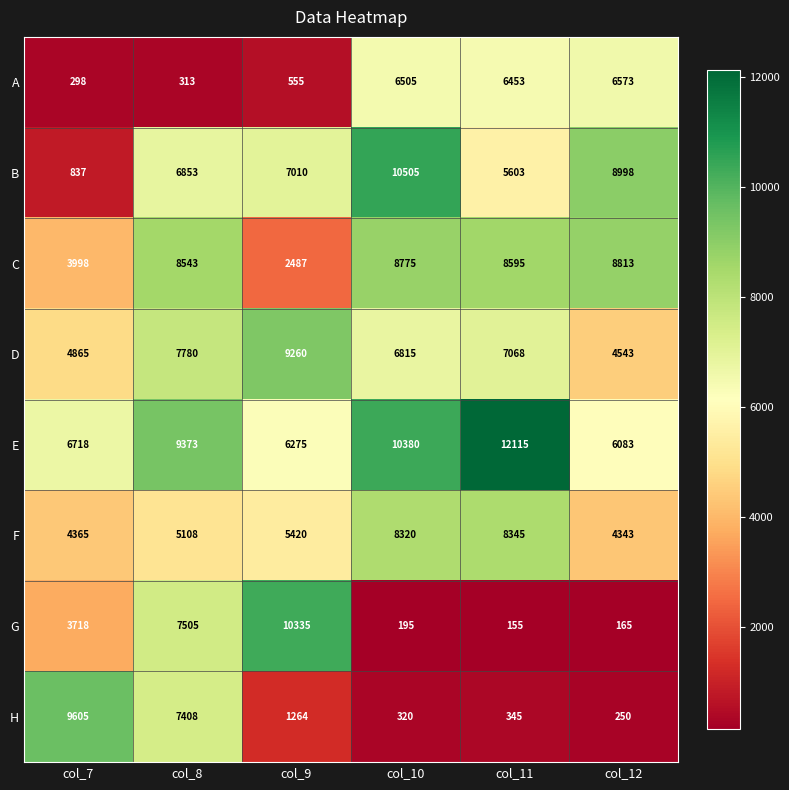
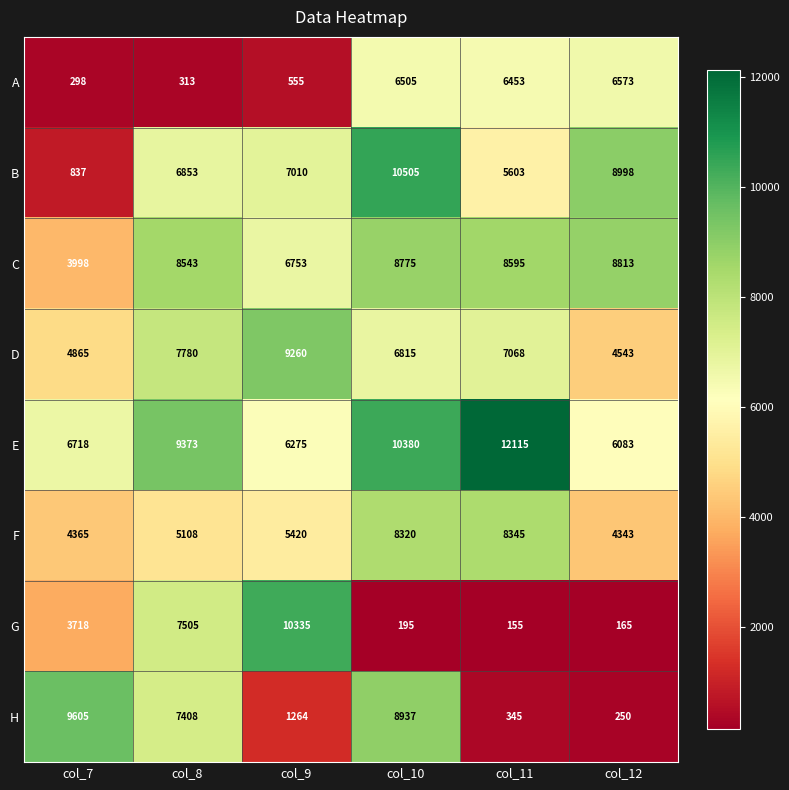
  {
    "A": {
      "col_7": 298,
      "col_8": 313,
      "col_9": 555,
      "col_10": 6505,
      "col_11": 6453,
      "col_12": 6573
    },
    "B": {
      "col_7": 837,
      "col_8": 6853,
      "col_9": 7010,
      "col_10": 10505,
      "col_11": 5603,
      "col_12": 8998
    },
    "C": {
      "col_7": 3998,
      "col_8": 8543,
-     "col_9": 2487,
+     "col_9": 6753,
      "col_10": 8775,
      "col_11": 8595,
      "col_12": 8813
    },
    "D": {
      "col_7": 4865,
      "col_8": 7780,
      "col_9": 9260,
      "col_10": 6815,
      "col_11": 7068,
      "col_12": 4543
    },
    "E": {
      "col_7": 6718,
      "col_8": 9373,
      "col_9": 6275,
      "col_10": 10380,
      "col_11": 12115,
      "col_12": 6083
    },
    "F": {
      "col_7": 4365,
      "col_8": 5108,
      "col_9": 5420,
      "col_10": 8320,
      "col_11": 8345,
      "col_12": 4343
    },
    "G": {
      "col_7": 3718,
      "col_8": 7505,
      "col_9": 10335,
      "col_10": 195,
      "col_11": 155,
      "col_12": 165
    },
    "H": {
      "col_7": 9605,
      "col_8": 7408,
      "col_9": 1264,
-     "col_10": 320,
+     "col_10": 8937,
      "col_11": 345,
      "col_12": 250
    }
  }
